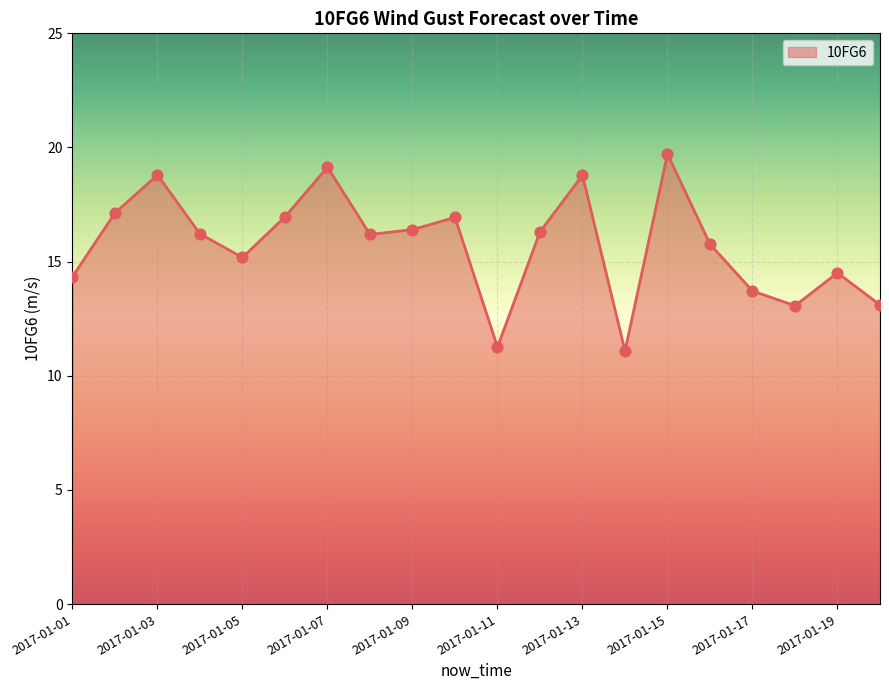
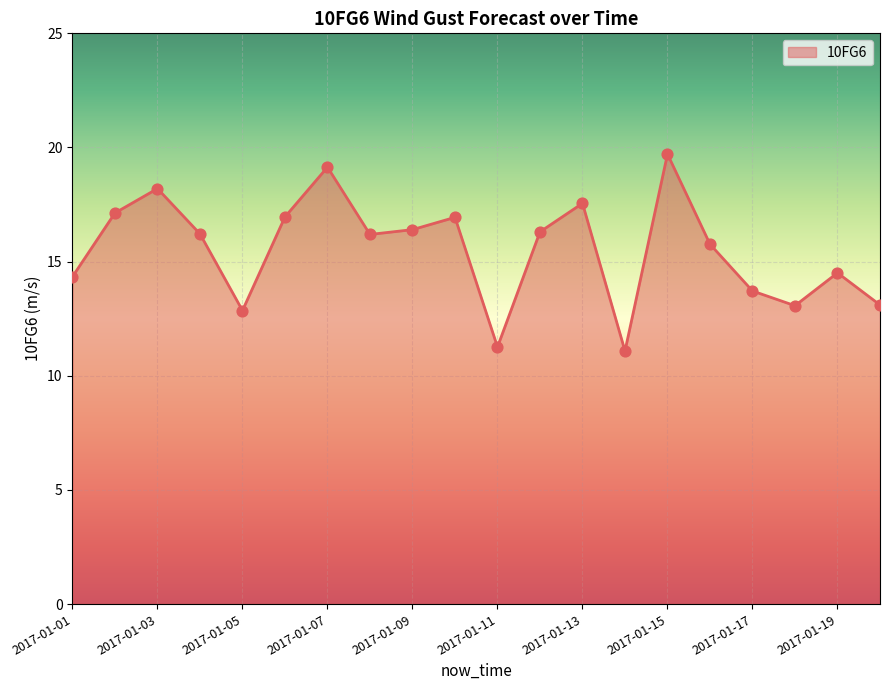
  {
    "2017-01-01": 14.3,
-   "2017-01-03": 18.8,
-   "2017-01-05": 15.2,
+   "2017-01-03": 18.2,
+   "2017-01-05": 12.9,
    "2017-01-07": 19.1,
    "2017-01-09": 16.4,
    "2017-01-11": 11.3,
-   "2017-01-13": 18.8,
+   "2017-01-13": 17.6,
    "2017-01-15": 19.7,
    "2017-01-17": 13.7,
    "2017-01-19": 14.5
  }
